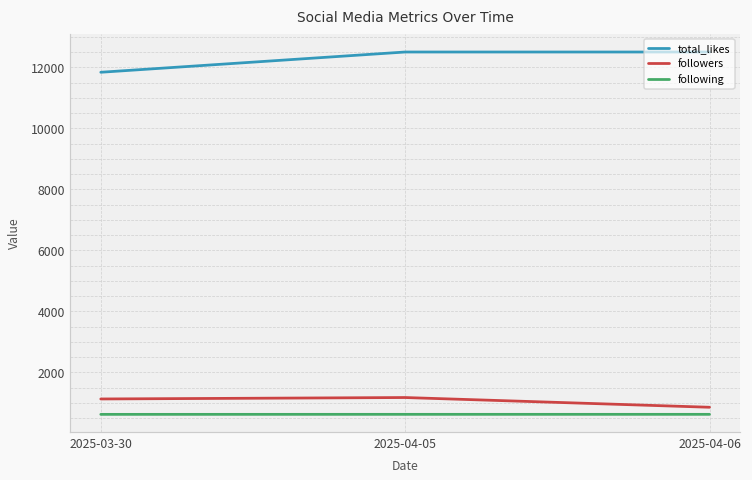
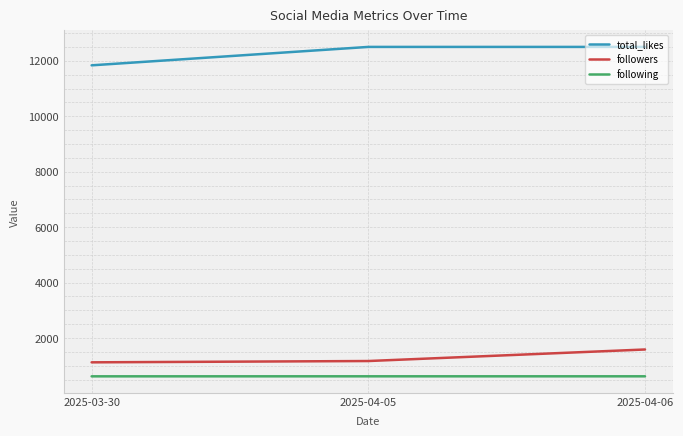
  {
    "total_likes": {
      "2025-03-30": 11800,
      "2025-04-05": 12500
    },
    "followers": {
      "2025-03-30": 1100,
      "2025-04-05": 1200,
-     "2025-04-06": 900
+     "2025-04-06": 1600
    },
    "following": {
      "2025-03-30": 600,
      "2025-04-05": 600,
      "2025-04-06": 600
    }
  }
